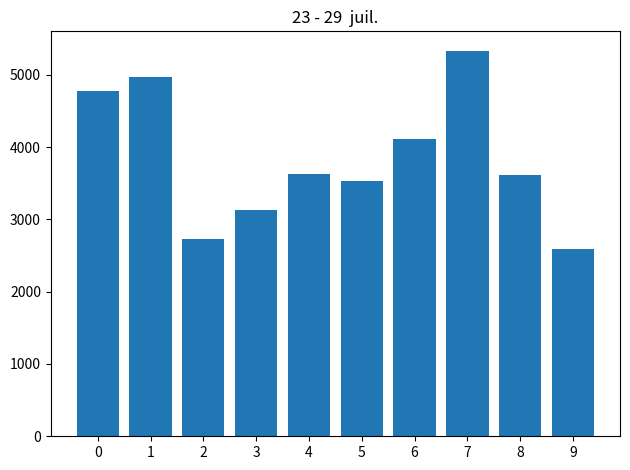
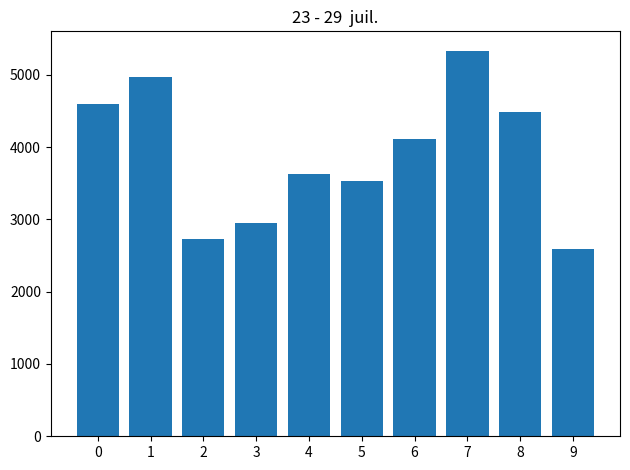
  {
-   "0": 4800,
+   "0": 4600,
    "1": 5000,
    "2": 2700,
-   "3": 3100,
+   "3": 3000,
    "4": 3600,
    "5": 3500,
    "6": 4100,
    "7": 5300,
-   "8": 3600,
+   "8": 4500,
    "9": 2600
  }
